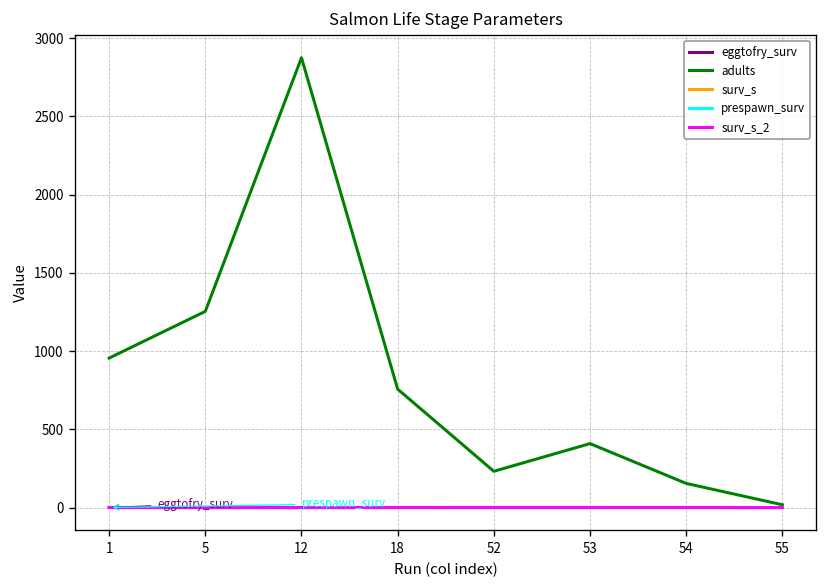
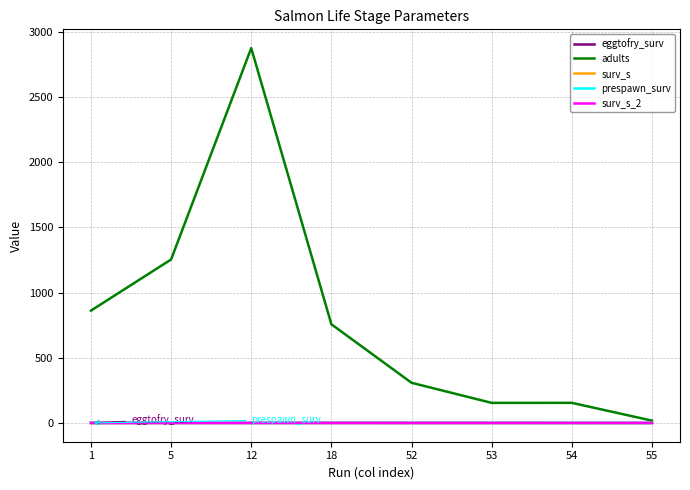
  {
    "surv_s_2": {
      "1": 0,
      "5": 0,
      "12": 0,
      "18": 0,
      "52": 0,
      "53": 0,
      "54": 0
    },
    "adults": {
-     "1": 960,
+     "1": 860,
      "5": 1250,
      "12": 2870,
      "18": 760,
-     "52": 230,
-     "53": 410,
+     "52": 310,
+     "53": 150,
      "54": 150
    }
  }
